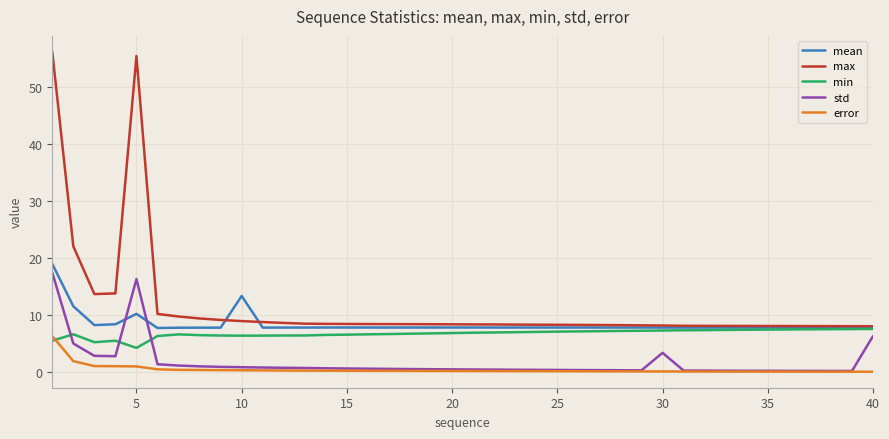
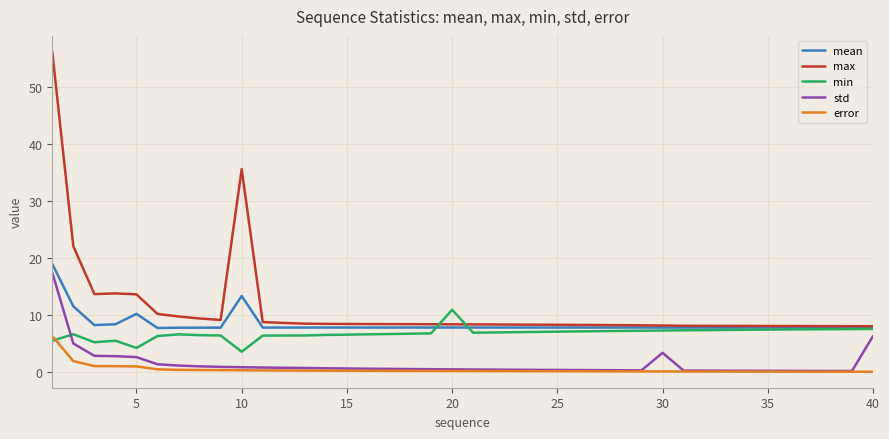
  {
    "mean": {
      "5": 10,
      "10": 13,
      "15": 8,
      "20": 8,
      "25": 8
    },
    "max": {
-     "5": 56,
-     "10": 9,
+     "5": 14,
+     "10": 36,
      "15": 8,
      "20": 8,
      "25": 8
    },
    "min": {
      "5": 4,
-     "10": 6,
+     "10": 4,
      "15": 7,
-     "20": 7,
+     "20": 11,
      "25": 7,
      "30": 7
    },
    "std": {
-     "5": 16,
+     "5": 3,
      "10": 1,
      "30": 3,
      "40": 6
    },
    "error": {
      "5": 1,
      "10": 0,
      "30": 0,
      "40": 0
    }
  }
